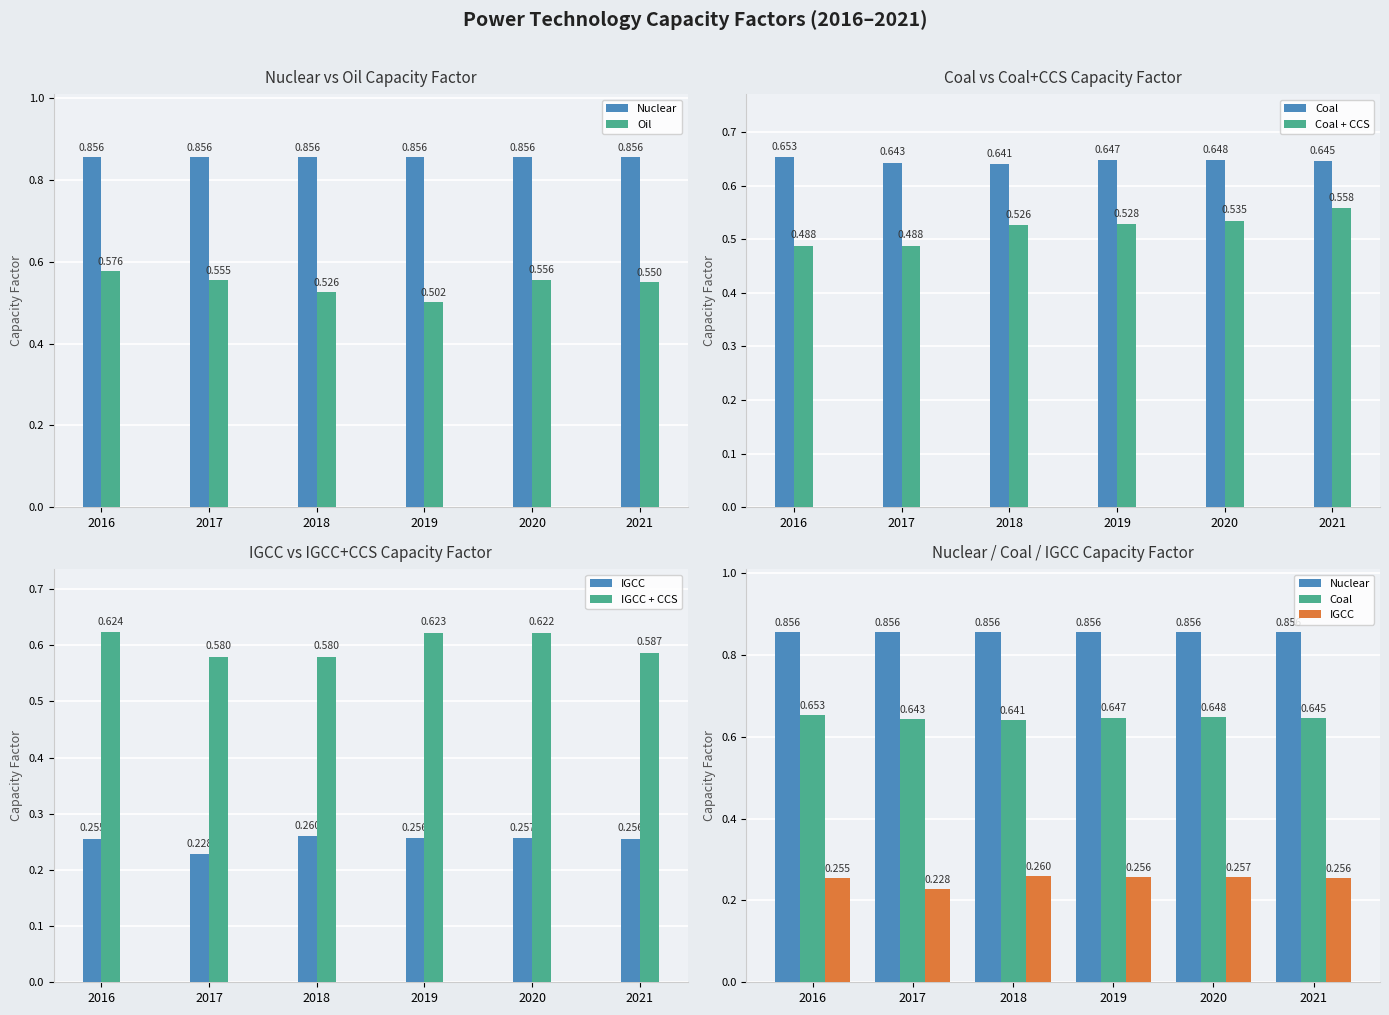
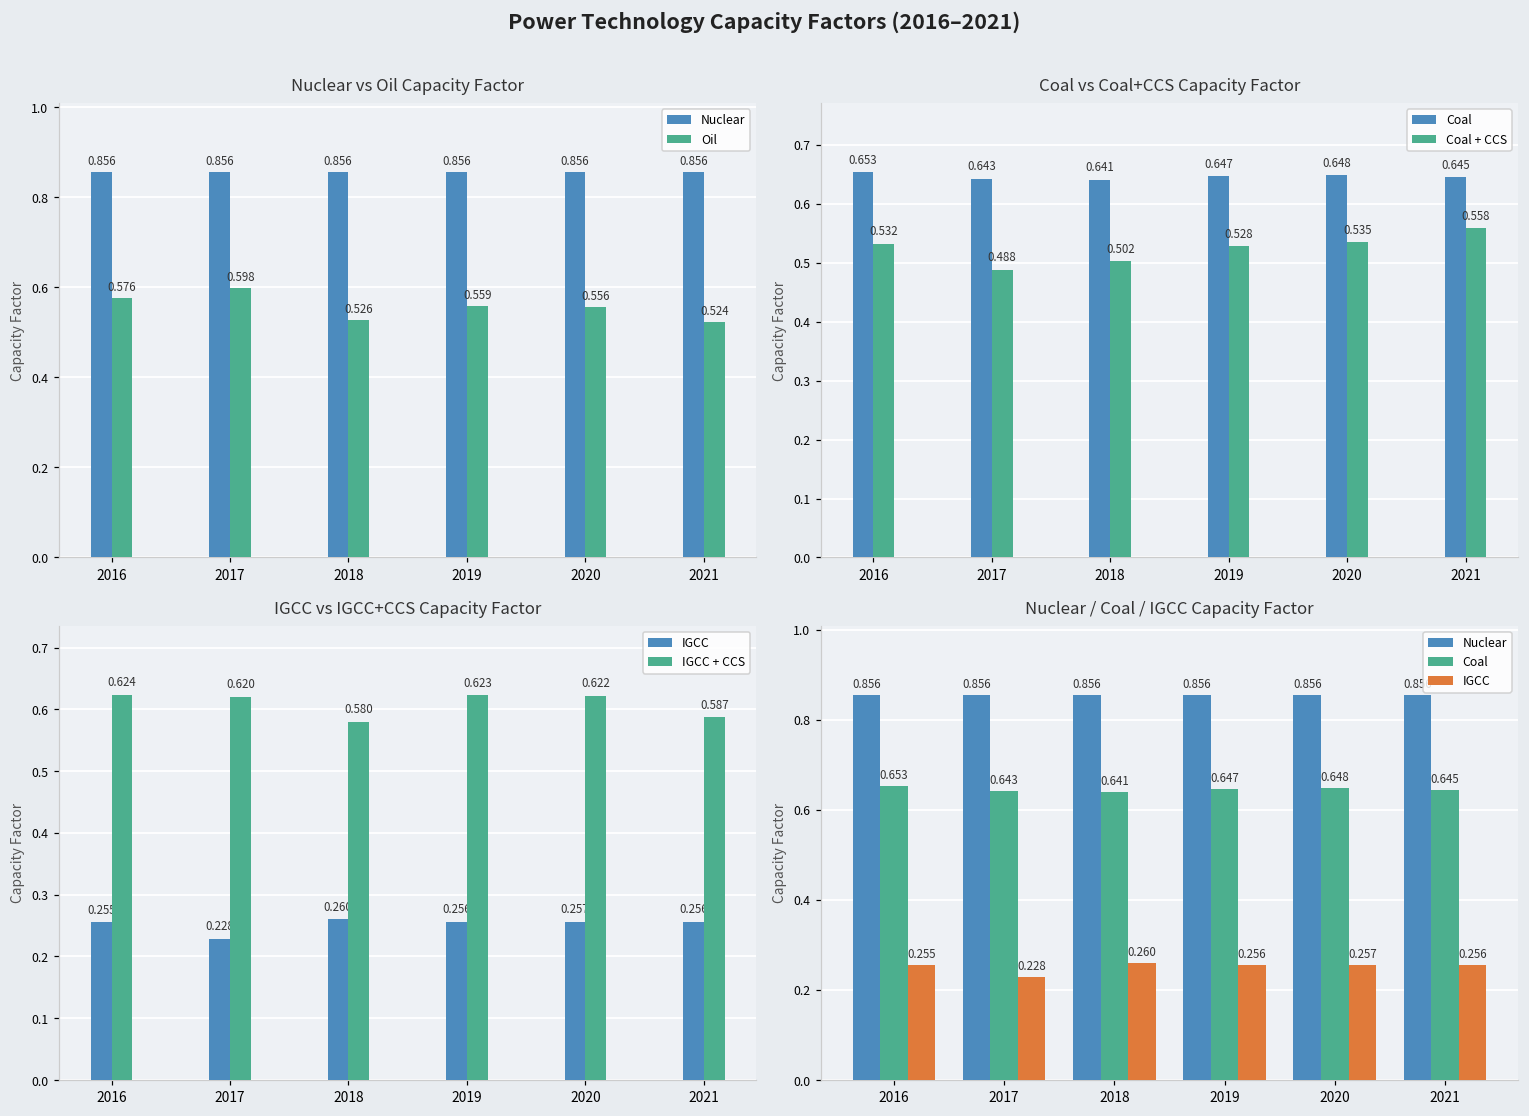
  {
    "Nuclear vs Oil Capacity Factor": {
      "Nuclear": {
        "2016": 0.856,
        "2017": 0.856,
        "2018": 0.856,
        "2019": 0.856,
        "2020": 0.856,
        "2021": 0.856
      },
      "Oil": {
        "2016": 0.576,
-       "2017": 0.555,
+       "2017": 0.598,
        "2018": 0.526,
-       "2019": 0.502,
+       "2019": 0.559,
        "2020": 0.556,
-       "2021": 0.550
+       "2021": 0.524
      }
    },
    "Coal vs Coal+CCS Capacity Factor": {
      "Coal + CCS": {
-       "2016": 0.488,
+       "2016": 0.532,
        "2017": 0.488,
-       "2018": 0.526,
+       "2018": 0.502,
        "2019": 0.528,
        "2020": 0.535,
        "2021": 0.558
      }
    },
    "IGCC vs IGCC+CCS Capacity Factor": {
      "IGCC + CCS": {
        "2016": 0.624,
-       "2017": 0.580,
+       "2017": 0.620,
        "2018": 0.580,
        "2019": 0.623,
        "2020": 0.622,
        "2021": 0.587
      }
    },
    "Nuclear / Coal / IGCC Capacity Factor": {
      "Nuclear": {
        "2016": 0.856,
        "2017": 0.856,
        "2018": 0.856,
        "2019": 0.856,
        "2020": 0.856
      },
      "Coal": {
        "2016": 0.653,
        "2017": 0.643,
        "2018": 0.641,
        "2019": 0.647,
        "2020": 0.648,
        "2021": 0.645
      },
      "IGCC": {
        "2016": 0.255,
        "2017": 0.228,
        "2018": 0.260,
        "2019": 0.256,
        "2020": 0.257,
        "2021": 0.256
      }
    }
  }
